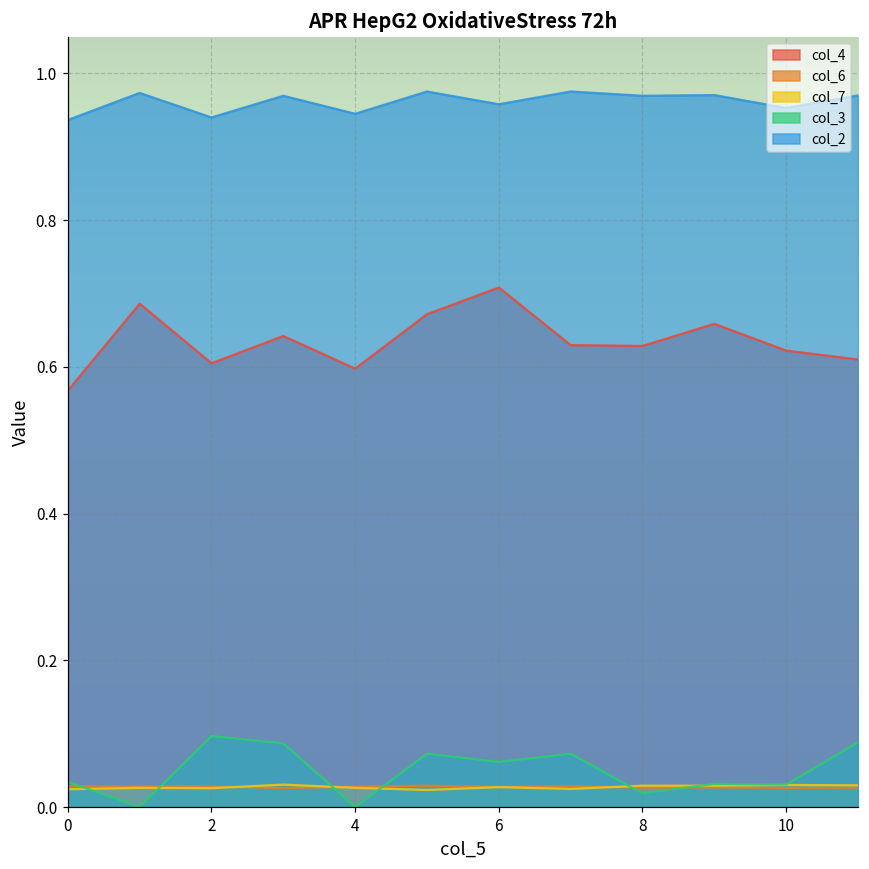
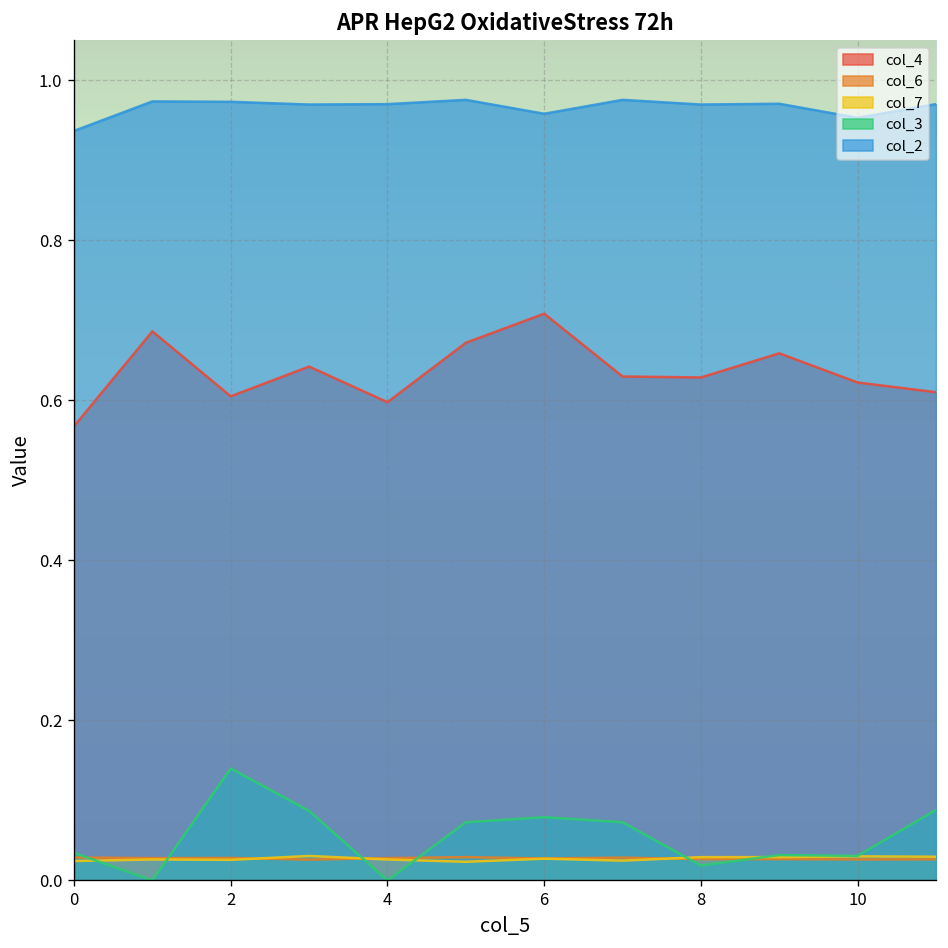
  {
    "col_7": {
      "0": 0.02
    },
    "col_3": {
      "0": 0.03,
-     "2": 0.10,
+     "2": 0.14,
      "4": 0.00,
-     "6": 0.06,
+     "6": 0.08,
      "8": 0.02
    },
    "col_2": {
      "0": 0.94,
-     "2": 0.94,
-     "4": 0.94,
+     "2": 0.97,
+     "4": 0.97,
      "6": 0.96,
      "8": 0.97
    }
  }
